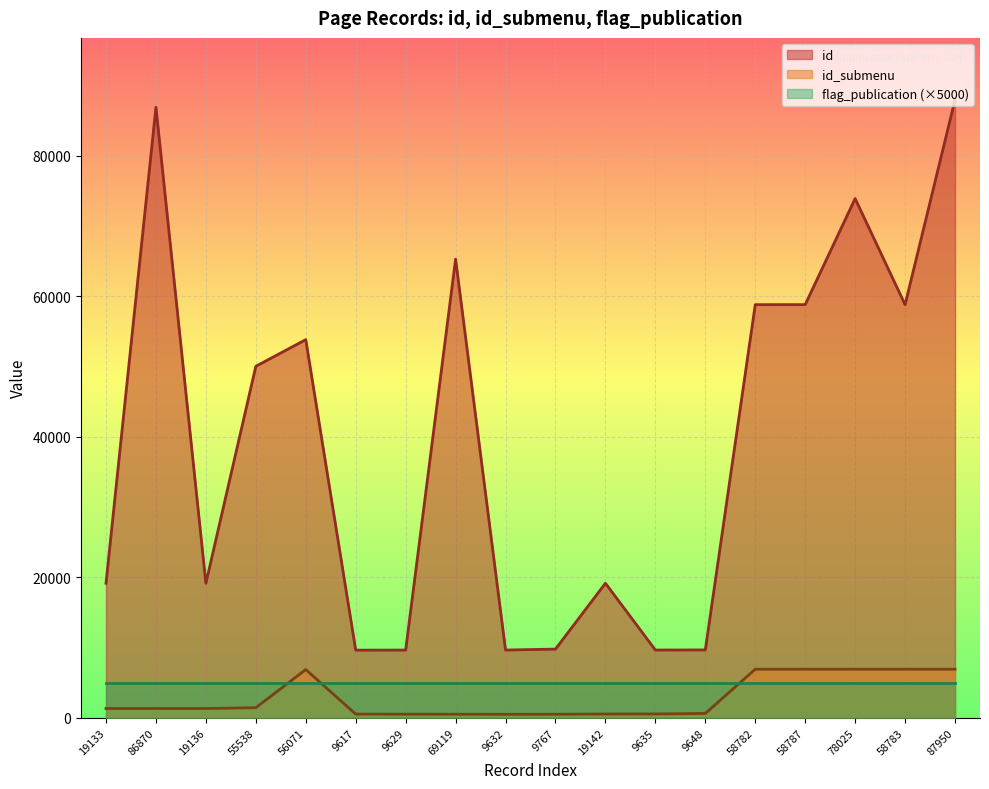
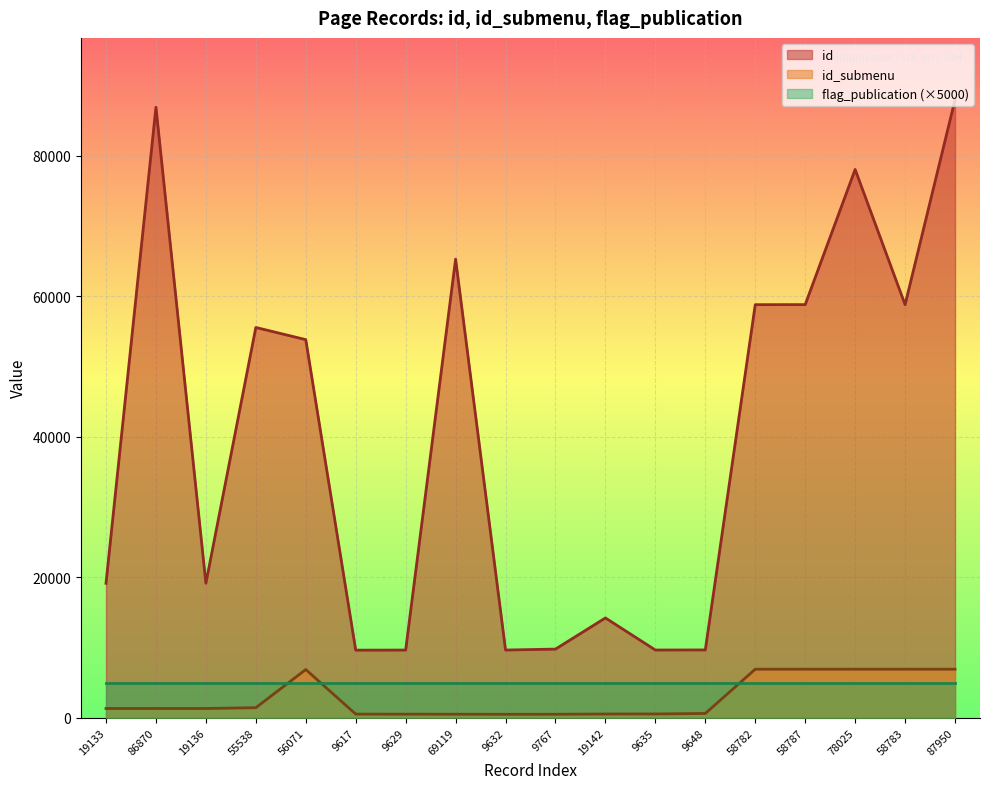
  {
    "id": {
      "19133": 19000,
      "86870": 87000,
      "19136": 19000,
-     "55538": 50000,
+     "55538": 56000,
      "56071": 54000,
      "9617": 10000,
      "9629": 10000,
      "69119": 65000,
      "9632": 10000,
      "9767": 10000,
-     "19142": 19000,
+     "19142": 14000,
      "9635": 10000,
      "9648": 10000,
      "58782": 59000,
      "58787": 59000,
-     "78025": 74000,
+     "78025": 78000,
      "58783": 59000
    },
    "id_submenu": {
      "19133": 1000,
      "86870": 1000,
      "19136": 1000,
      "55538": 1000,
      "56071": 7000,
      "9617": 1000,
      "9629": 1000,
      "69119": 1000,
      "9632": 0,
      "9767": 0,
      "19142": 1000,
      "9635": 1000,
      "9648": 1000,
      "58782": 7000,
      "58787": 7000,
      "78025": 7000,
      "58783": 7000,
      "87950": 7000
    },
    "flag_publication (×5000)": {
      "19133": 5000,
      "86870": 5000,
      "19136": 5000,
      "55538": 5000,
      "56071": 5000,
      "9617": 5000,
      "9629": 5000,
      "69119": 5000,
      "9632": 5000,
      "9767": 5000,
      "19142": 5000,
      "9635": 5000,
      "9648": 5000,
      "58782": 5000,
      "58787": 5000,
      "78025": 5000,
      "58783": 5000,
      "87950": 5000
    }
  }
